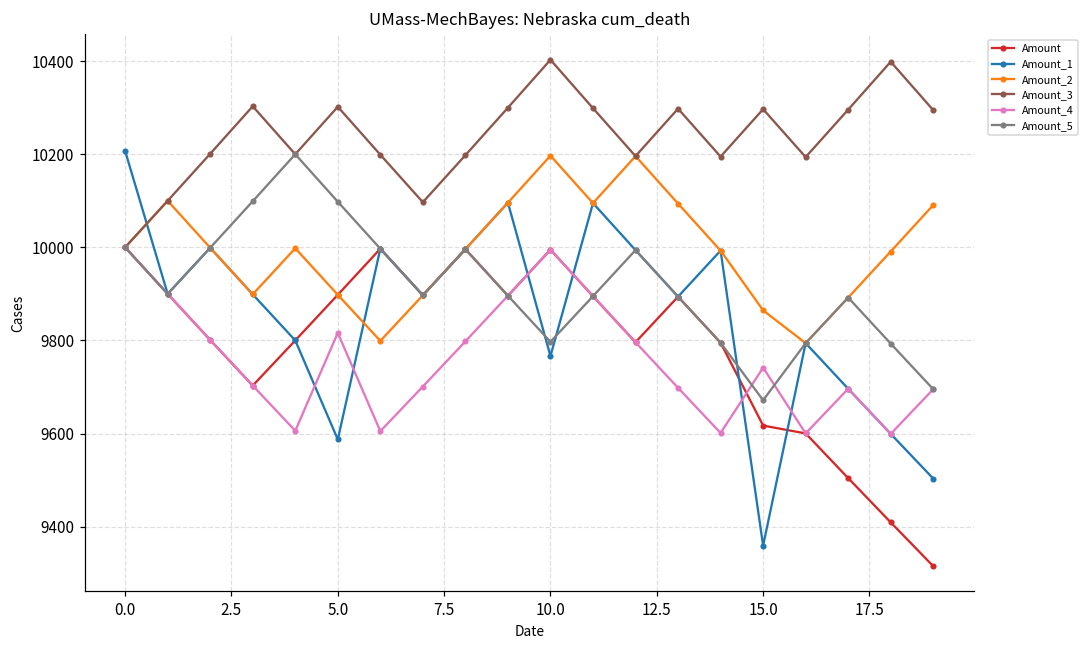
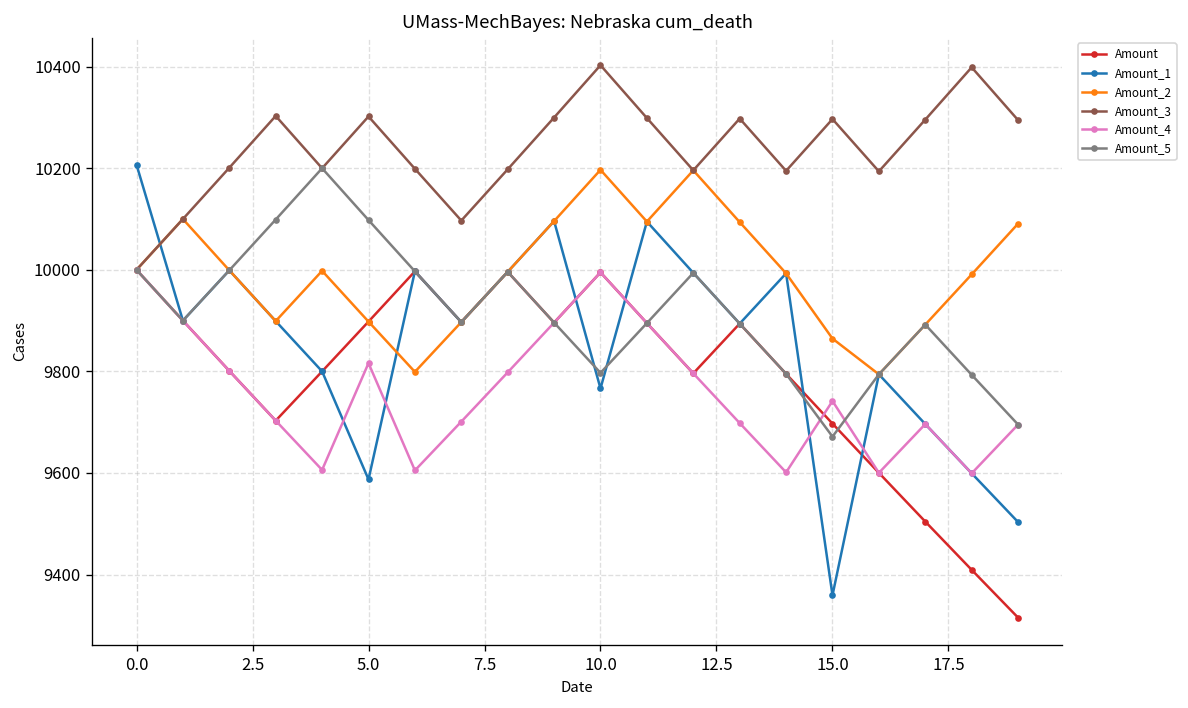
  {
    "Amount": {
-     "15.0": 9620
+     "15.0": 9700
    },
    "Amount_1": {
      "0.0": 10210,
      "5.0": 9590,
      "10.0": 9770,
      "15.0": 9360
    },
    "Amount_2": {
      "10.0": 10200,
      "15.0": 9860
    },
    "Amount_3": {
      "5.0": 10300,
      "10.0": 10400,
      "15.0": 10300
    },
    "Amount_4": {
      "5.0": 9820,
      "15.0": 9740
    },
    "Amount_5": {
      "5.0": 10100,
      "10.0": 9800,
      "15.0": 9670
    }
  }
